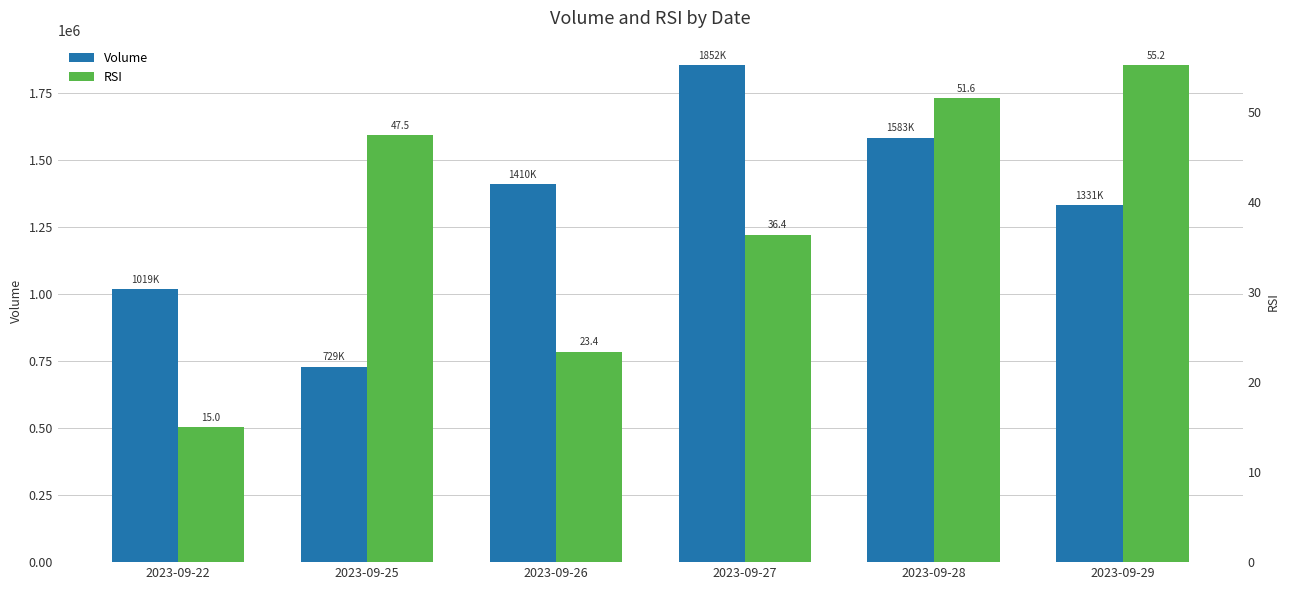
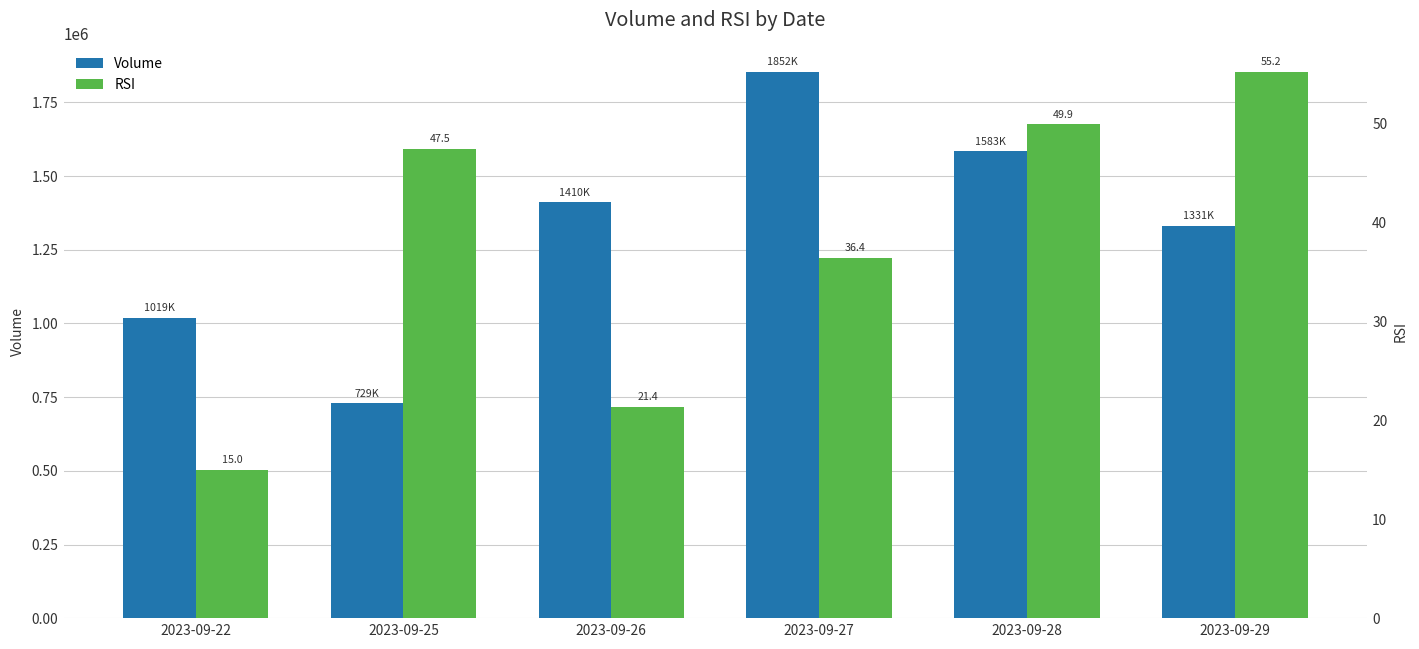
  {
    "Volume": {
      "2023-09-25": "729K",
      "2023-09-29": "1331K"
    },
    "RSI": {
      "2023-09-22": "15.0",
      "2023-09-25": "47.5",
-     "2023-09-26": "23.4",
+     "2023-09-26": "21.4",
      "2023-09-27": "36.4",
-     "2023-09-28": "51.6",
+     "2023-09-28": "49.9",
      "2023-09-29": "55.2"
    }
  }
